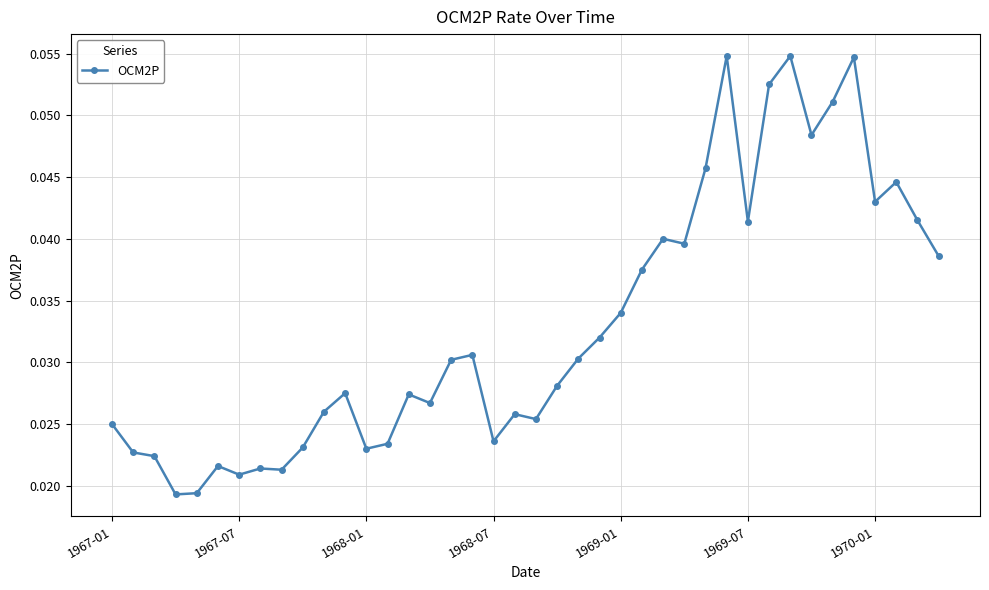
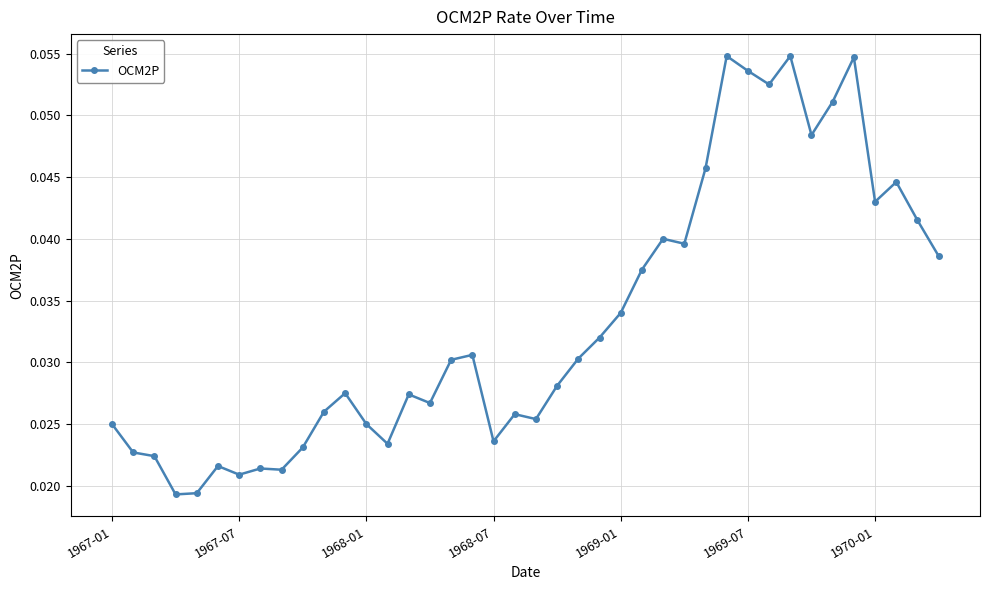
  {
    "1967-01": 0.0250,
    "1967-07": 0.0209,
-   "1968-01": 0.023,
+   "1968-01": 0.025,
    "1968-07": 0.0236,
    "1969-01": 0.0340,
-   "1969-07": 0.0414,
+   "1969-07": 0.0536,
    "1970-01": 0.0430
  }
